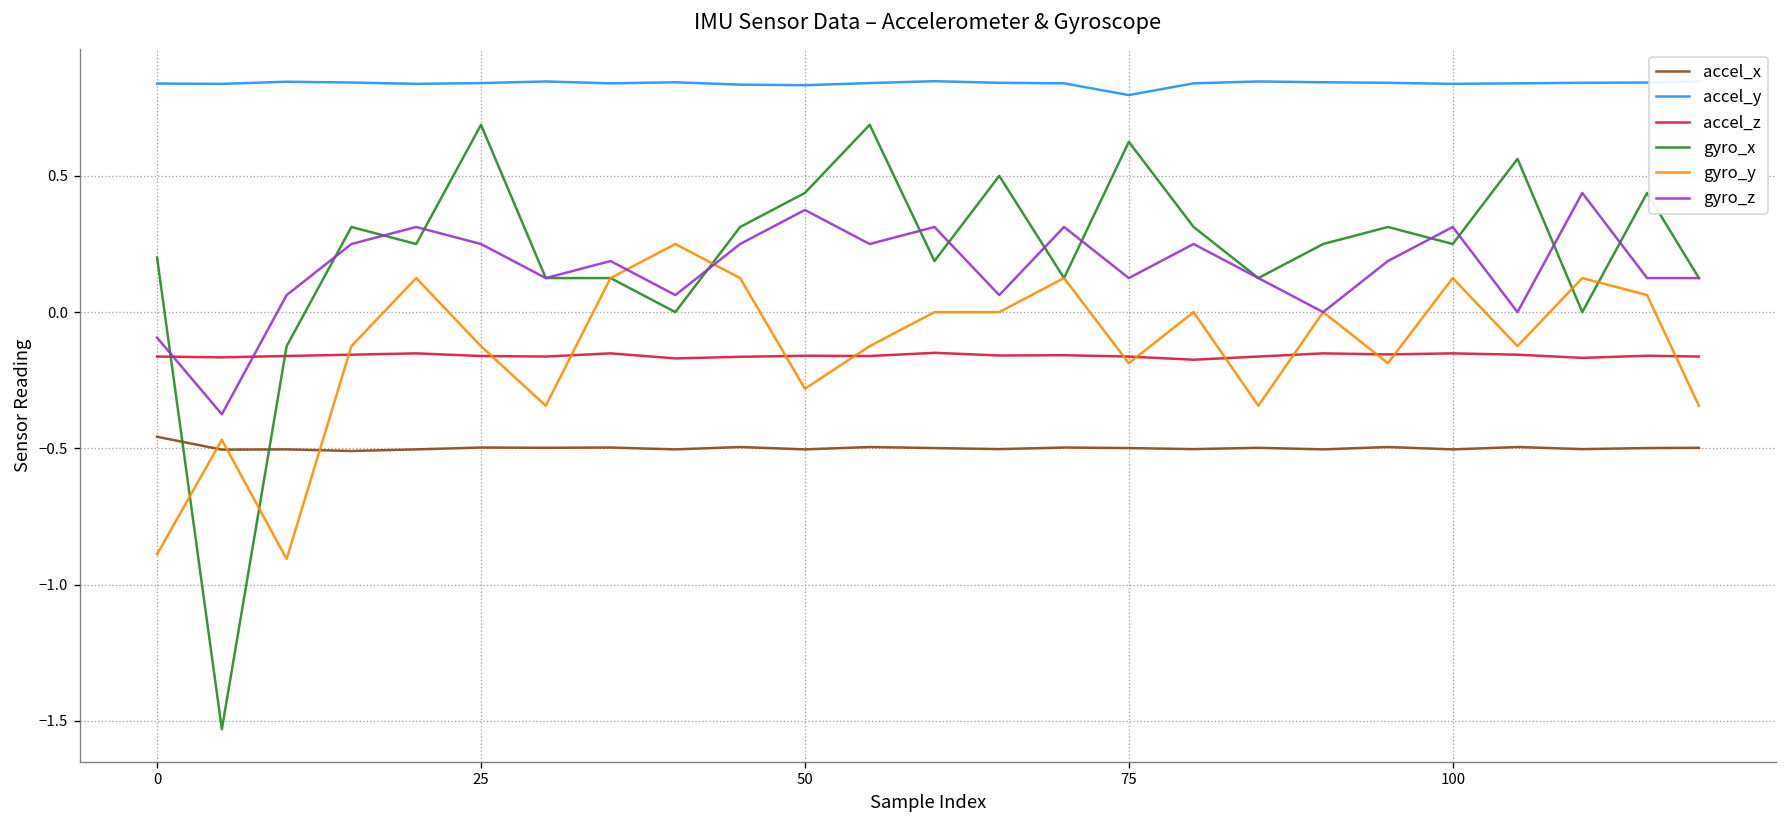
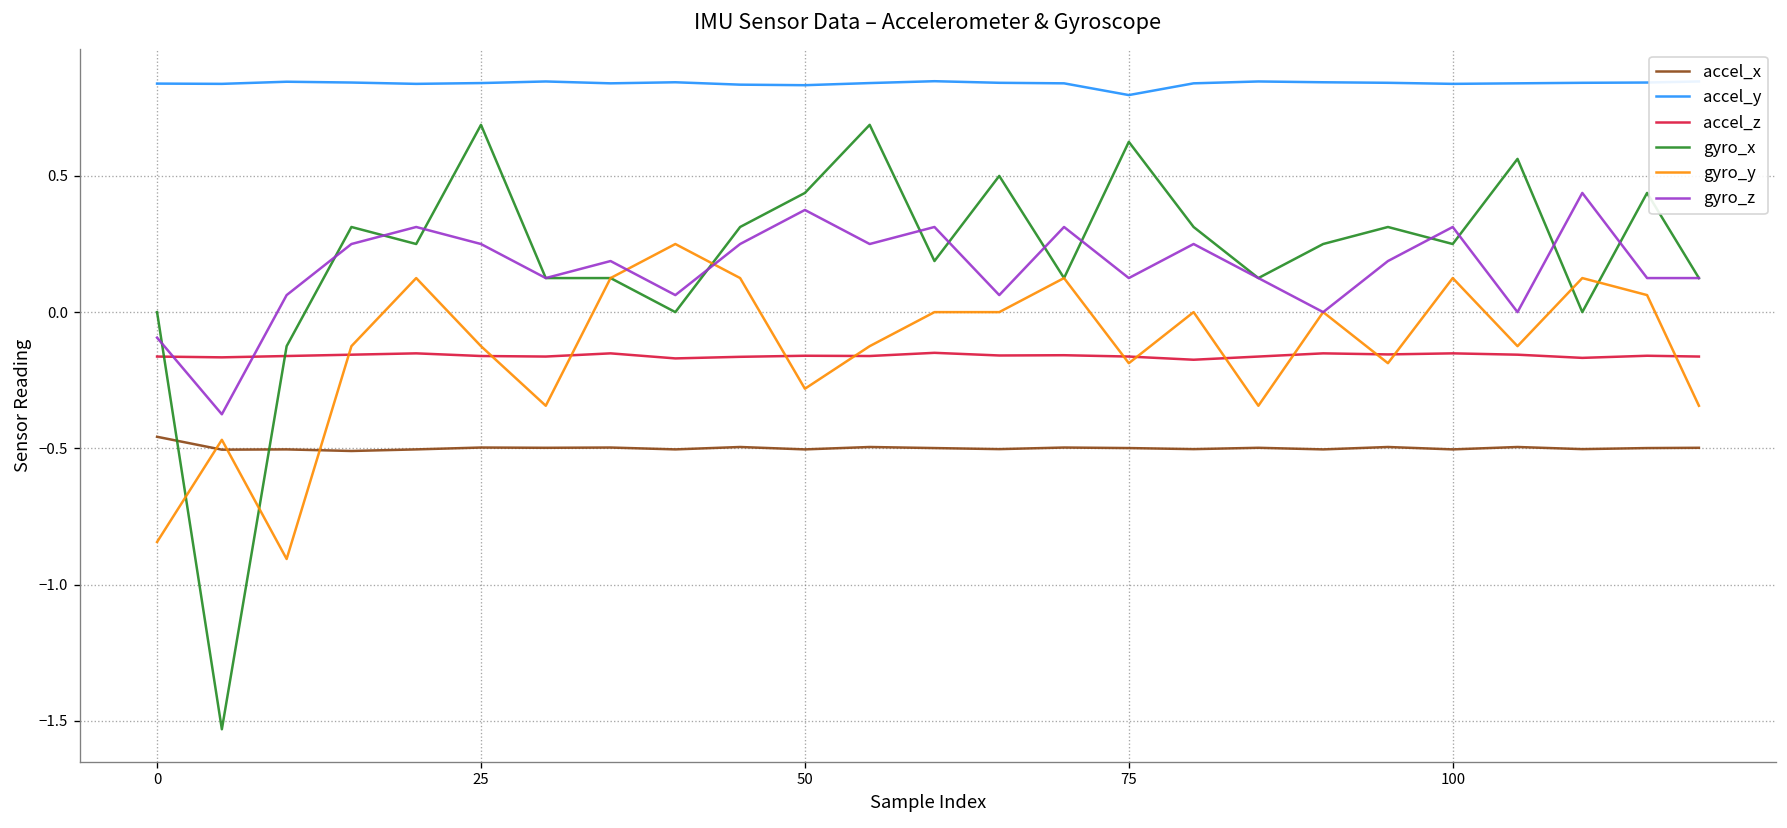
  {
    "accel_x": {
      "0": -0.46,
      "25": -0.50,
      "50": -0.50,
      "75": -0.50,
      "100": -0.50
    },
    "accel_y": {
      "0": 0.84,
      "25": 0.84,
      "50": 0.83,
      "75": 0.80,
      "100": 0.84
    },
    "accel_z": {
      "0": -0.16,
      "25": -0.16,
      "50": -0.16,
      "75": -0.16,
      "100": -0.15
    },
    "gyro_x": {
-     "0": 0.2,
+     "0": 0.0,
      "25": 0.69,
      "50": 0.44,
      "75": 0.63,
      "100": 0.25
    },
    "gyro_y": {
-     "0": -0.89,
+     "0": -0.84,
      "25": -0.13,
      "50": -0.28,
      "75": -0.19,
      "100": 0.13
    },
    "gyro_z": {
      "0": -0.09,
      "25": 0.25,
      "50": 0.38,
      "75": 0.13,
      "100": 0.31
    }
  }
